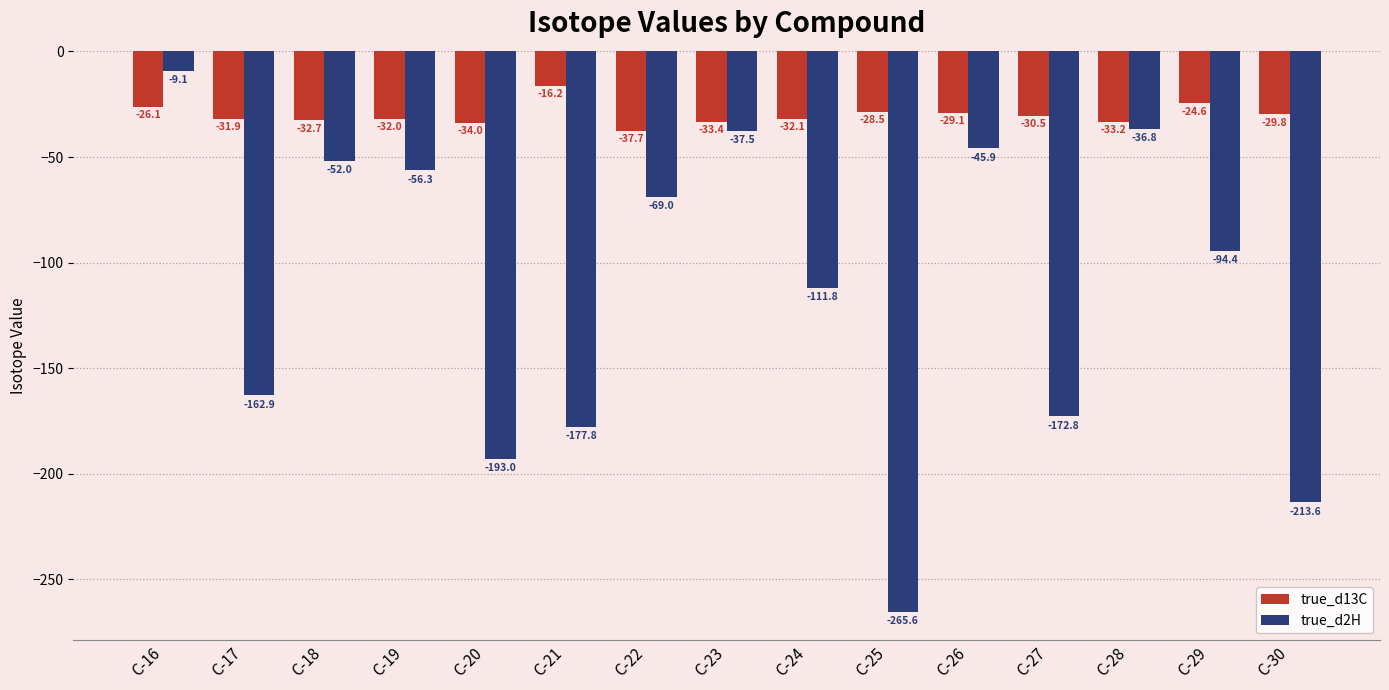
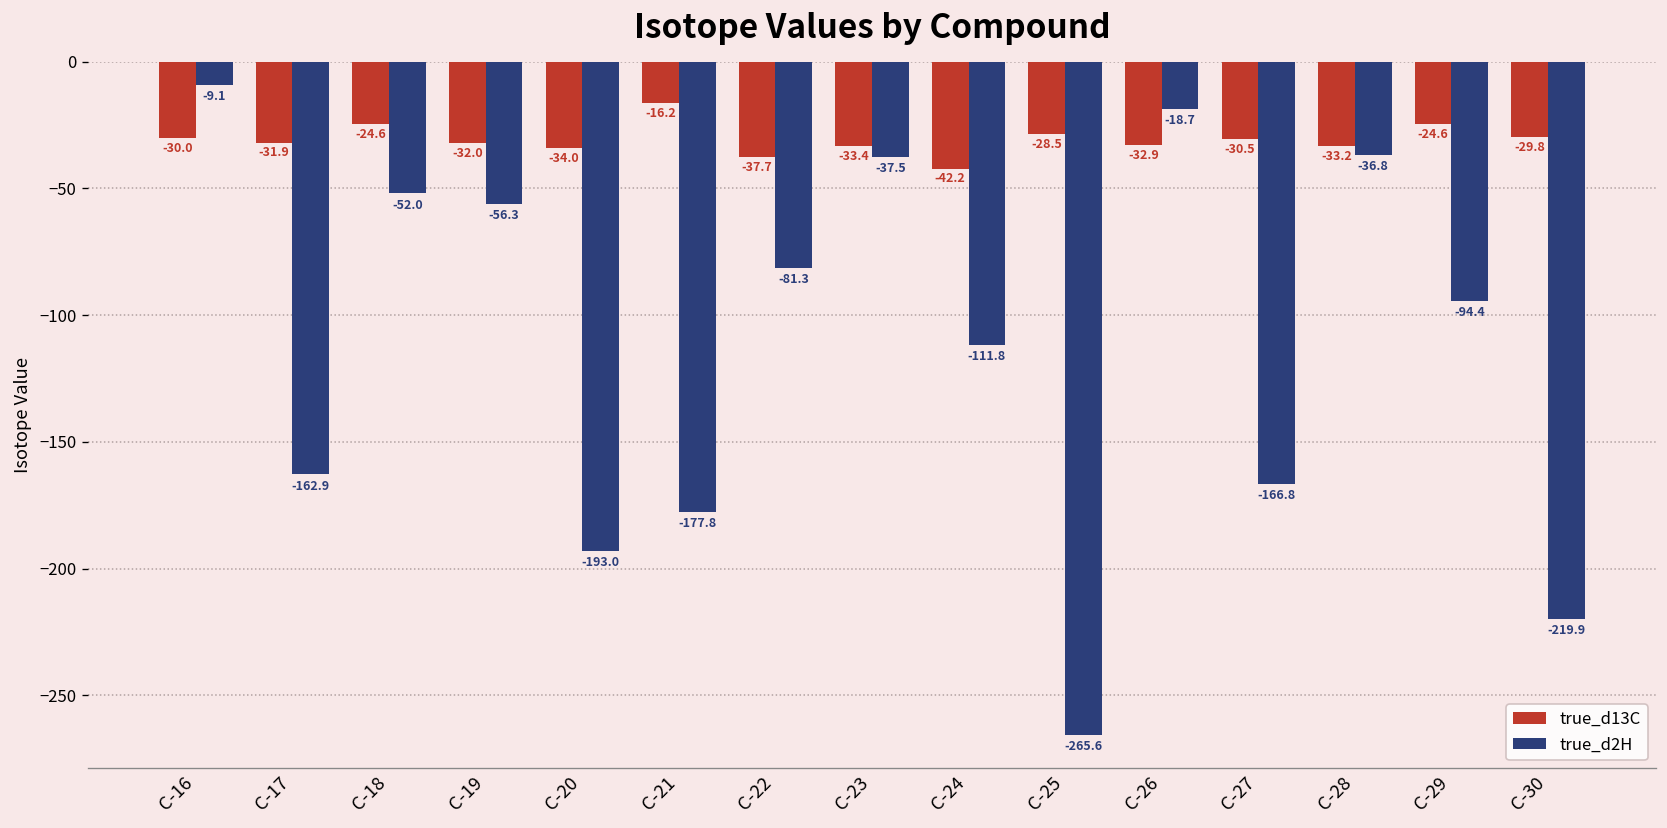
  {
    "true_d13C": {
-     "C-16": -26.1,
+     "C-16": -30.0,
      "C-17": -31.9,
-     "C-18": -32.7,
+     "C-18": -24.6,
      "C-19": -32.0,
      "C-20": -34.0,
      "C-21": -16.2,
      "C-22": -37.7,
      "C-23": -33.4,
-     "C-24": -32.1,
+     "C-24": -42.2,
      "C-25": -28.5,
-     "C-26": -29.1,
+     "C-26": -32.9,
      "C-27": -30.5,
      "C-28": -33.2,
      "C-29": -24.6,
      "C-30": -29.8
    },
    "true_d2H": {
      "C-16": -9.1,
      "C-17": -162.9,
      "C-18": -52.0,
      "C-19": -56.3,
      "C-20": -193.0,
      "C-21": -177.8,
-     "C-22": -69.0,
+     "C-22": -81.3,
      "C-23": -37.5,
      "C-24": -111.8,
      "C-25": -265.6,
-     "C-26": -45.9,
-     "C-27": -172.8,
+     "C-26": -18.7,
+     "C-27": -166.8,
      "C-28": -36.8,
      "C-29": -94.4,
-     "C-30": -213.6
+     "C-30": -219.9
    }
  }
